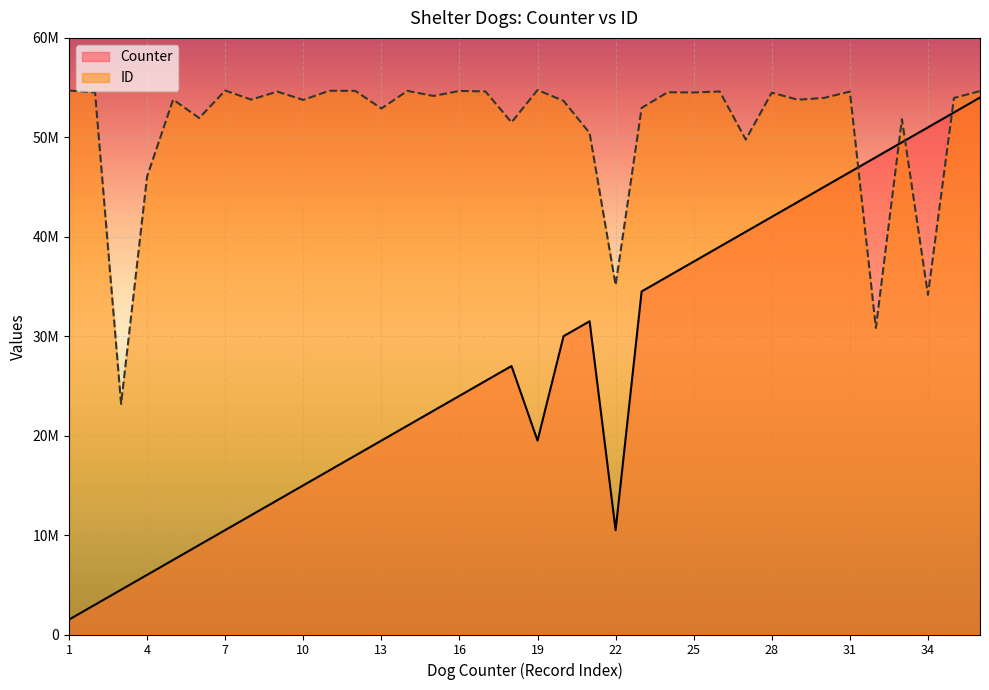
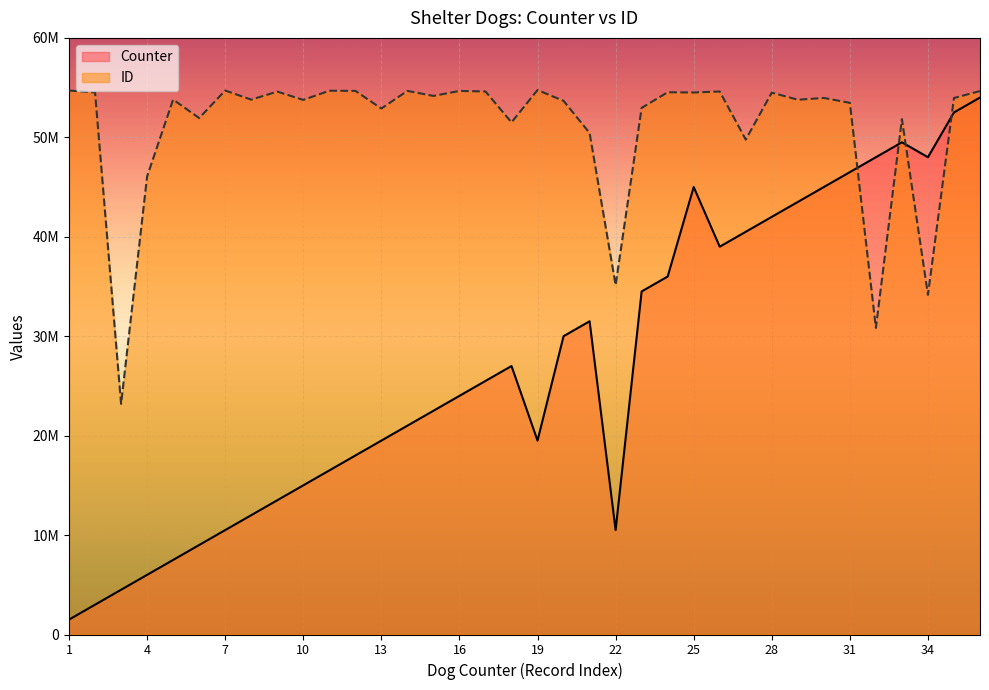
  {
    "Counter": {
      "1": 2000000,
      "4": 6000000,
      "7": 11000000,
      "10": 15000000,
      "13": 20000000,
      "16": 24000000,
      "19": 20000000,
      "22": 11000000,
-     "25": 38000000,
+     "25": 45000000,
      "28": 42000000,
      "31": 47000000,
-     "34": 51000000
+     "34": 48000000
    },
    "ID": {
      "1": 55000000,
      "4": 46000000,
      "7": 55000000,
      "10": 54000000,
      "13": 53000000,
      "16": 55000000,
      "19": 55000000,
      "22": 35000000,
      "25": 55000000,
      "28": 54000000,
-     "31": 55000000,
+     "31": 53000000,
      "34": 34000000
    }
  }
